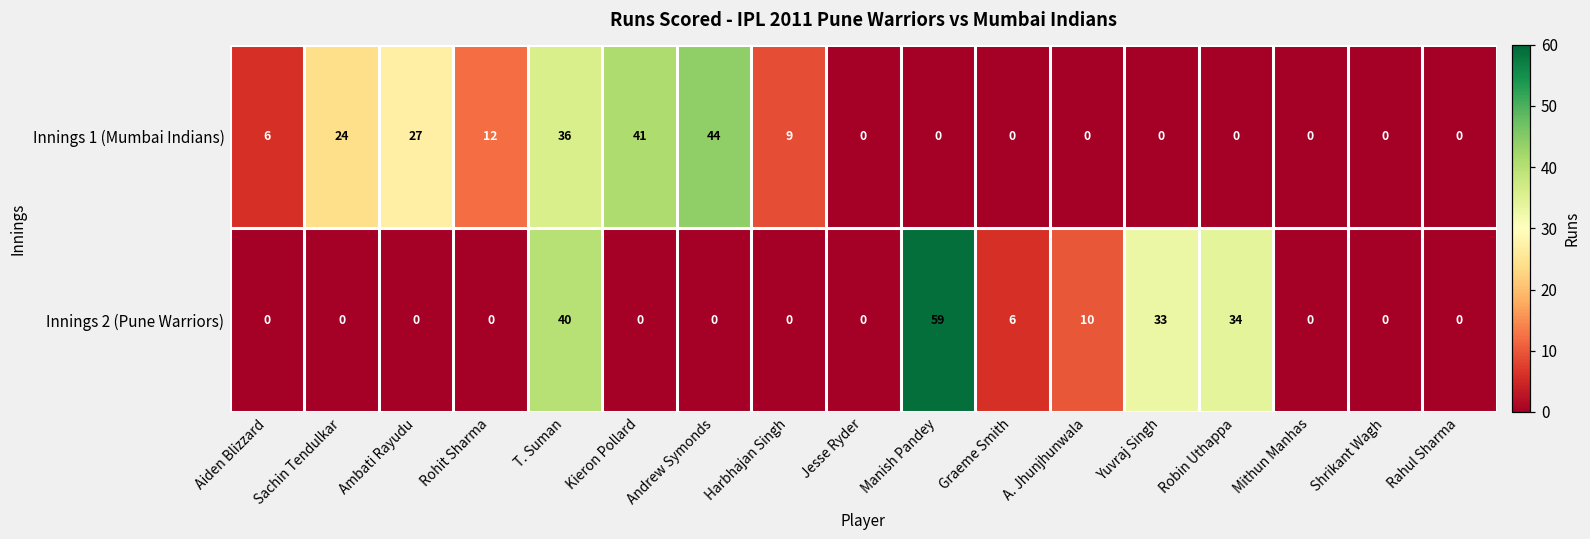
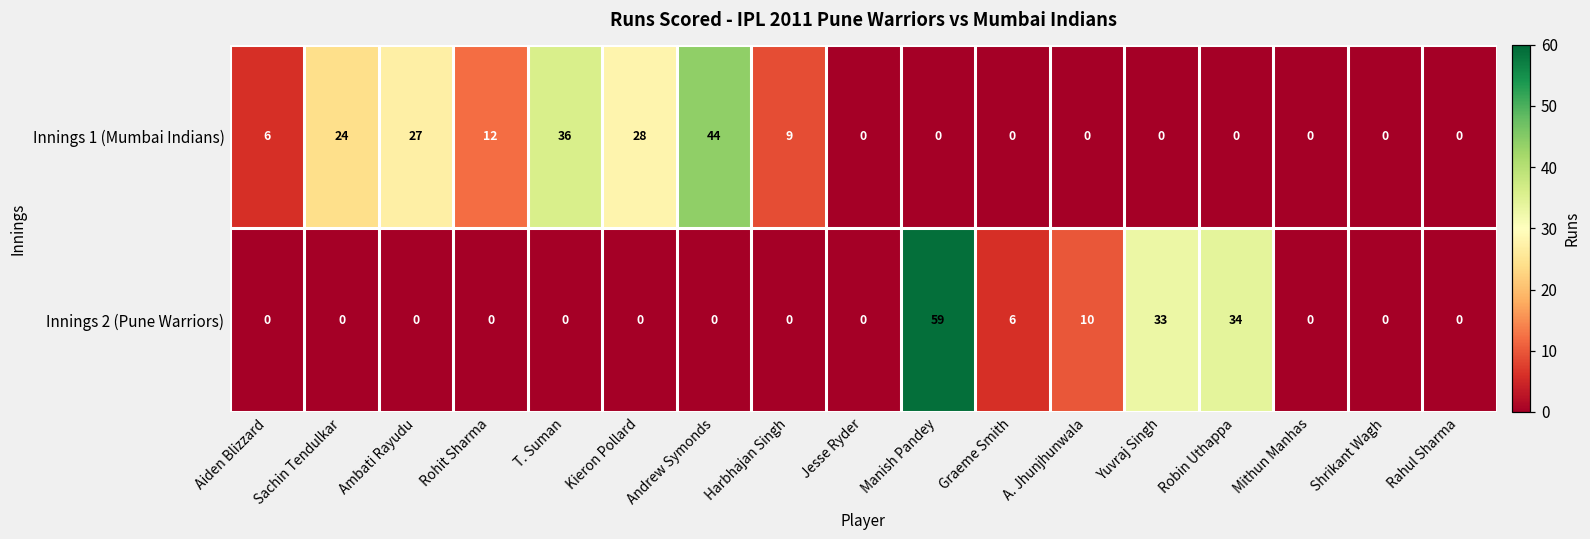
  {
    "Innings 1 (Mumbai Indians)": {
      "Aiden Blizzard": 6,
      "Sachin Tendulkar": 24,
      "Ambati Rayudu": 27,
      "Rohit Sharma": 12,
      "T. Suman": 36,
-     "Kieron Pollard": 41,
+     "Kieron Pollard": 28,
      "Andrew Symonds": 44,
      "Harbhajan Singh": 9,
      "Jesse Ryder": 0,
      "Manish Pandey": 0,
      "Graeme Smith": 0,
      "A. Jhunjhunwala": 0,
      "Yuvraj Singh": 0,
      "Robin Uthappa": 0,
      "Mithun Manhas": 0,
      "Shrikant Wagh": 0,
      "Rahul Sharma": 0
    },
    "Innings 2 (Pune Warriors)": {
      "Aiden Blizzard": 0,
      "Sachin Tendulkar": 0,
      "Ambati Rayudu": 0,
      "Rohit Sharma": 0,
-     "T. Suman": 40,
+     "T. Suman": 0,
      "Kieron Pollard": 0,
      "Andrew Symonds": 0,
      "Harbhajan Singh": 0,
      "Jesse Ryder": 0,
      "Manish Pandey": 59,
      "Graeme Smith": 6,
      "A. Jhunjhunwala": 10,
      "Yuvraj Singh": 33,
      "Robin Uthappa": 34,
      "Mithun Manhas": 0,
      "Shrikant Wagh": 0,
      "Rahul Sharma": 0
    }
  }
